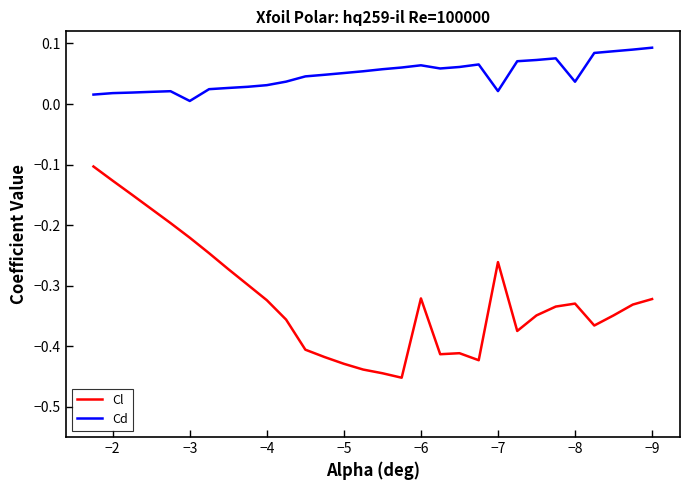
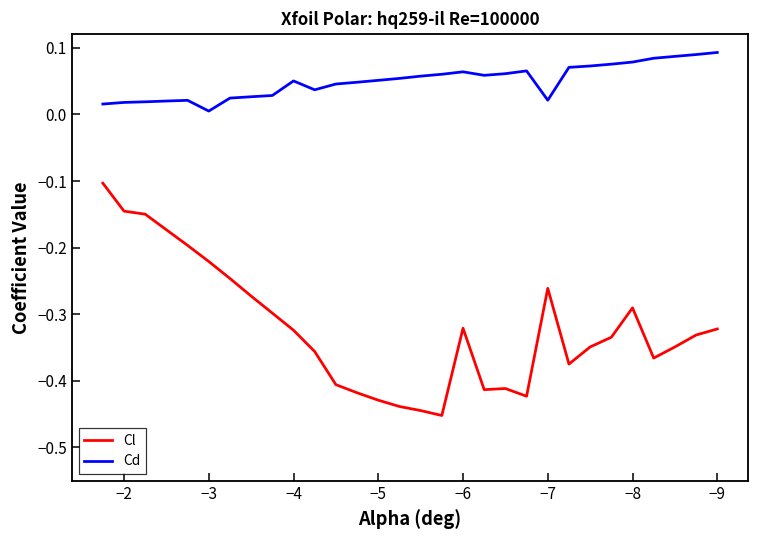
  {
    "Cl": {
-     "−2": -0.13,
+     "−2": -0.15,
      "−3": -0.22,
      "−4": -0.32,
      "−5": -0.43,
      "−6": -0.32,
      "−7": -0.26,
-     "−8": -0.33,
+     "−8": -0.29,
      "−9": -0.32
    },
    "Cd": {
      "−2": 0.02,
      "−3": 0.01,
-     "−4": 0.03,
+     "−4": 0.05,
      "−5": 0.05,
      "−6": 0.06,
      "−7": 0.02,
-     "−8": 0.04,
+     "−8": 0.08,
      "−9": 0.09
    }
  }
